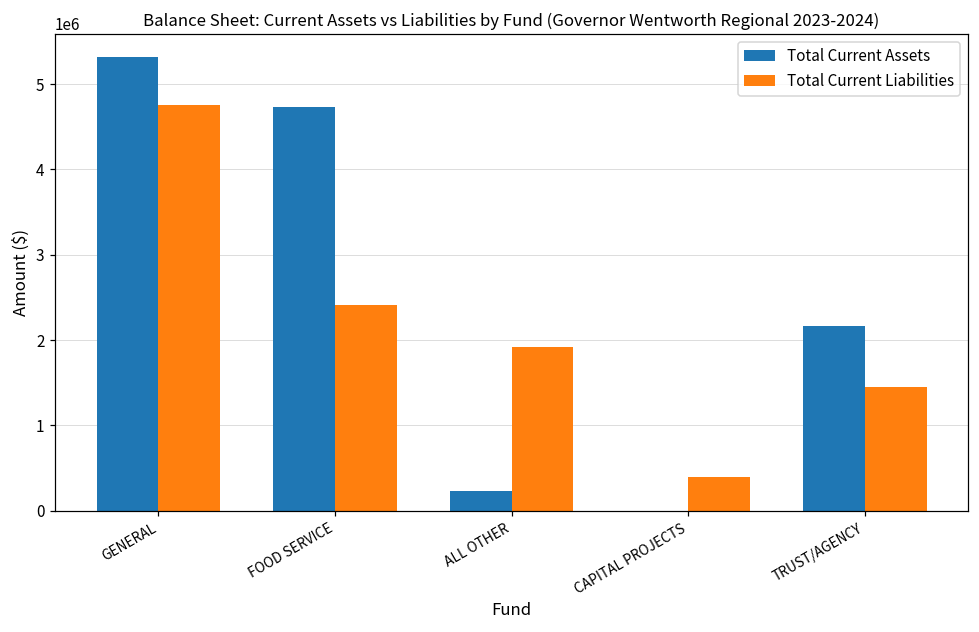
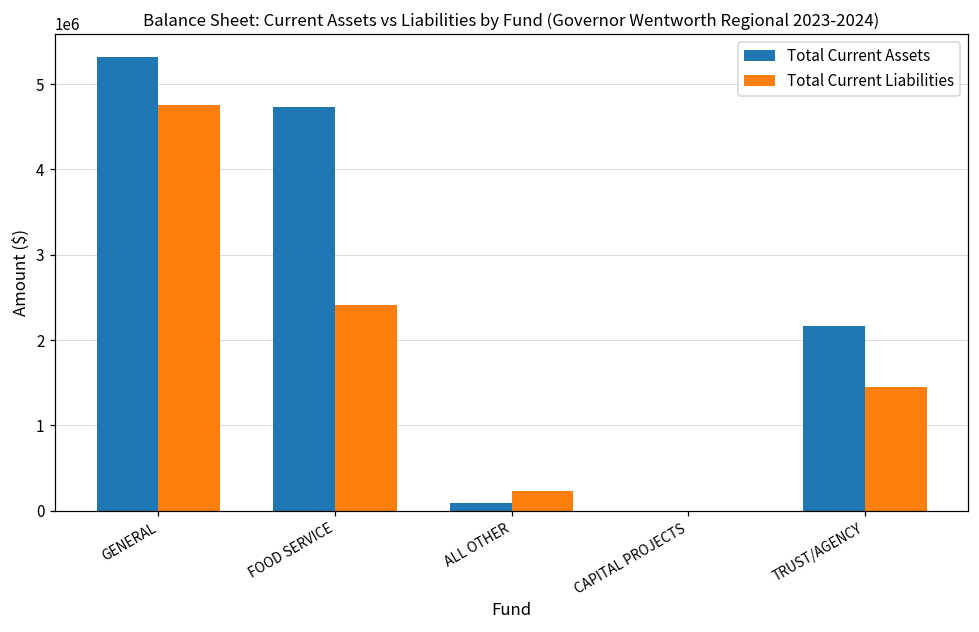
  {
    "Total Current Assets": {
      "GENERAL": 5300000,
      "FOOD SERVICE": 4700000,
-     "ALL OTHER": 200000,
+     "ALL OTHER": 100000,
      "CAPITAL PROJECTS": 0,
      "TRUST/AGENCY": 2200000
    },
    "Total Current Liabilities": {
      "GENERAL": 4800000,
      "FOOD SERVICE": 2400000,
-     "ALL OTHER": 1900000,
-     "CAPITAL PROJECTS": 400000,
+     "ALL OTHER": 200000,
+     "CAPITAL PROJECTS": 0,
      "TRUST/AGENCY": 1400000
    }
  }
